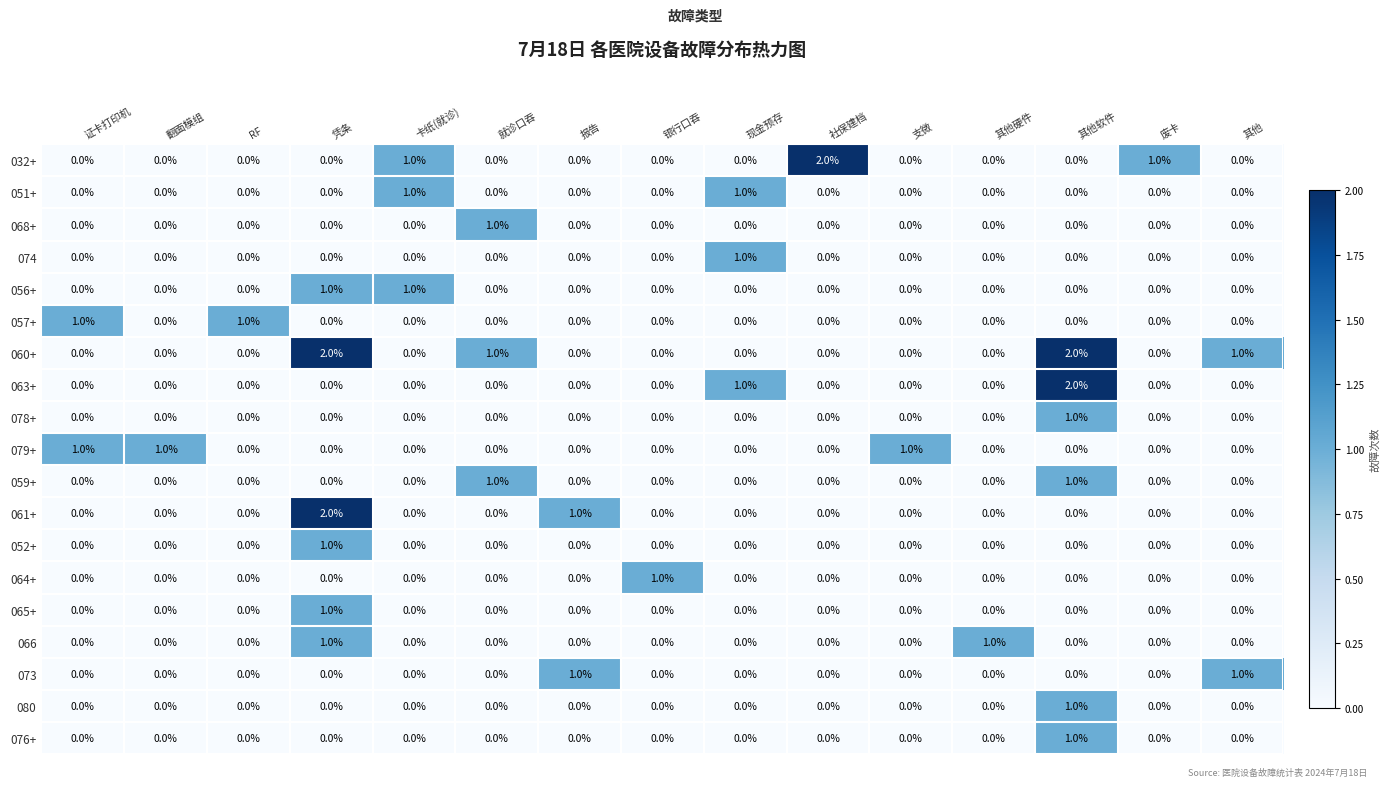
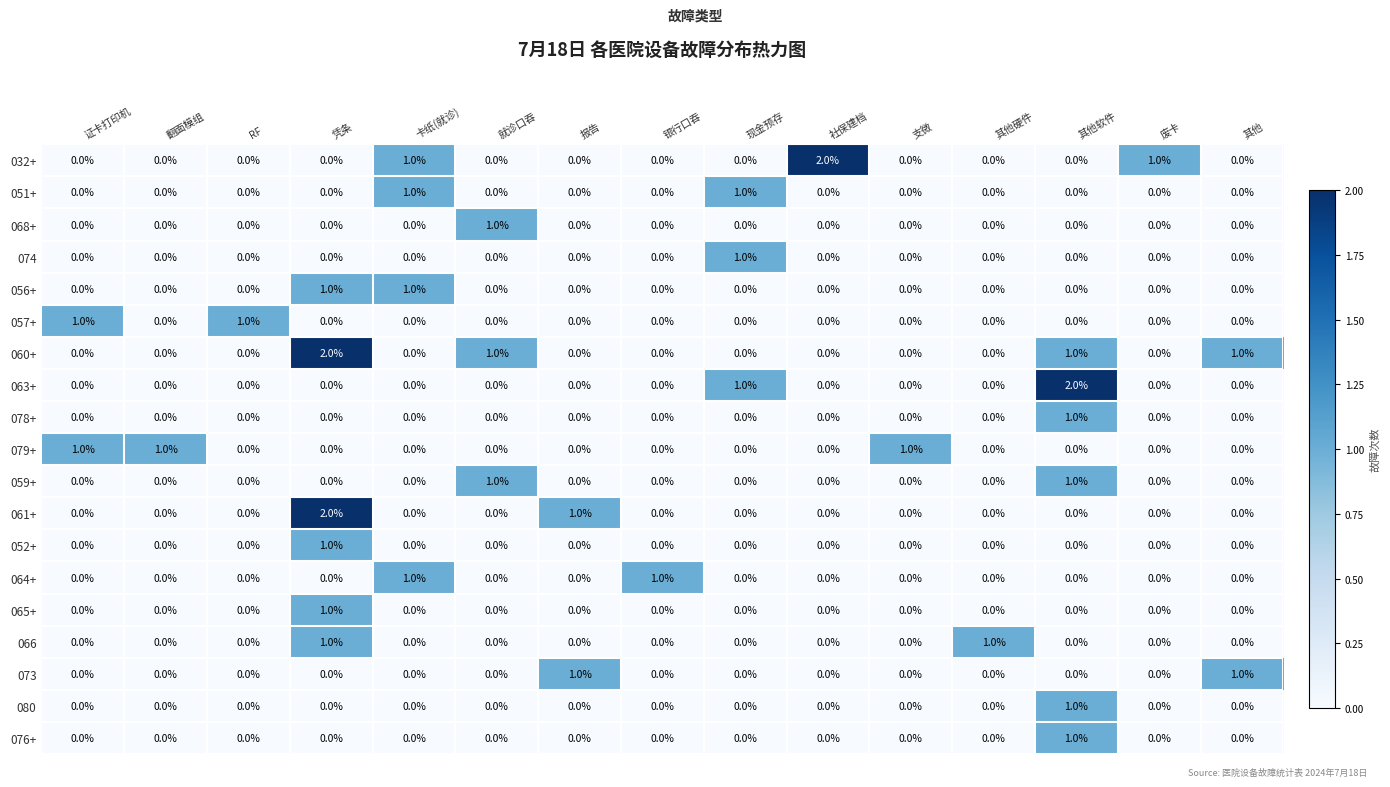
  {
    "060+": {
      "证卡打印机": "0.0%",
      "翻面模组": "0.0%",
      "RF": "0.0%",
      "凭条": "2.0%",
      "卡纸(就诊)": "0.0%",
      "就诊口吞": "1.0%",
      "报告": "0.0%",
      "银行口吞": "0.0%",
      "现金预存": "0.0%",
      "社保建档": "0.0%",
      "支微": "0.0%",
      "其他硬件": "0.0%",
-     "其他软件": "2.0%",
+     "其他软件": "1.0%",
      "废卡": "0.0%",
      "其他": "1.0%"
    },
    "064+": {
      "证卡打印机": "0.0%",
      "翻面模组": "0.0%",
      "RF": "0.0%",
      "凭条": "0.0%",
-     "卡纸(就诊)": "0.0%",
+     "卡纸(就诊)": "1.0%",
      "就诊口吞": "0.0%",
      "报告": "0.0%",
      "银行口吞": "1.0%",
      "现金预存": "0.0%",
      "社保建档": "0.0%",
      "支微": "0.0%",
      "其他硬件": "0.0%",
      "其他软件": "0.0%",
      "废卡": "0.0%",
      "其他": "0.0%"
    }
  }
